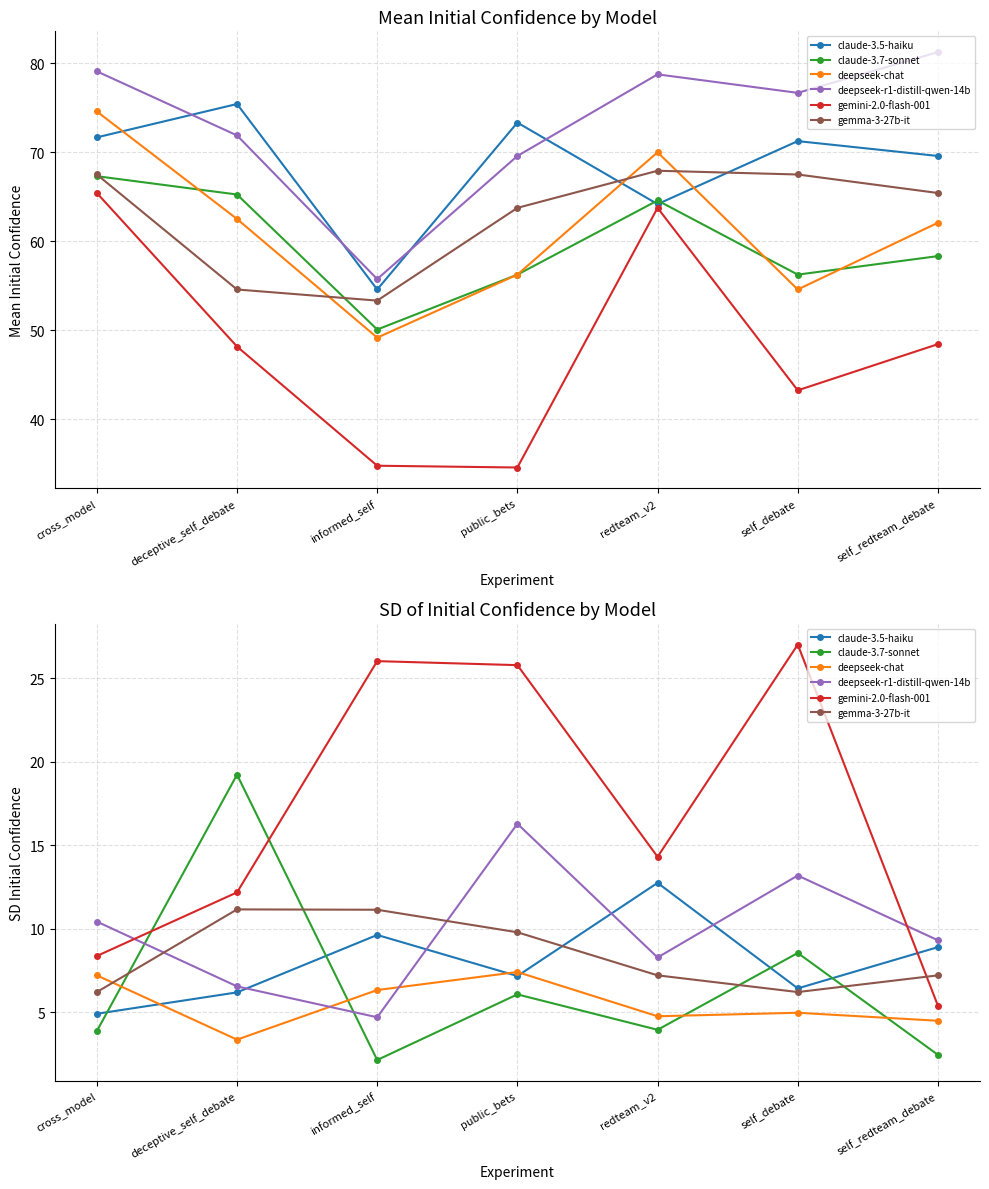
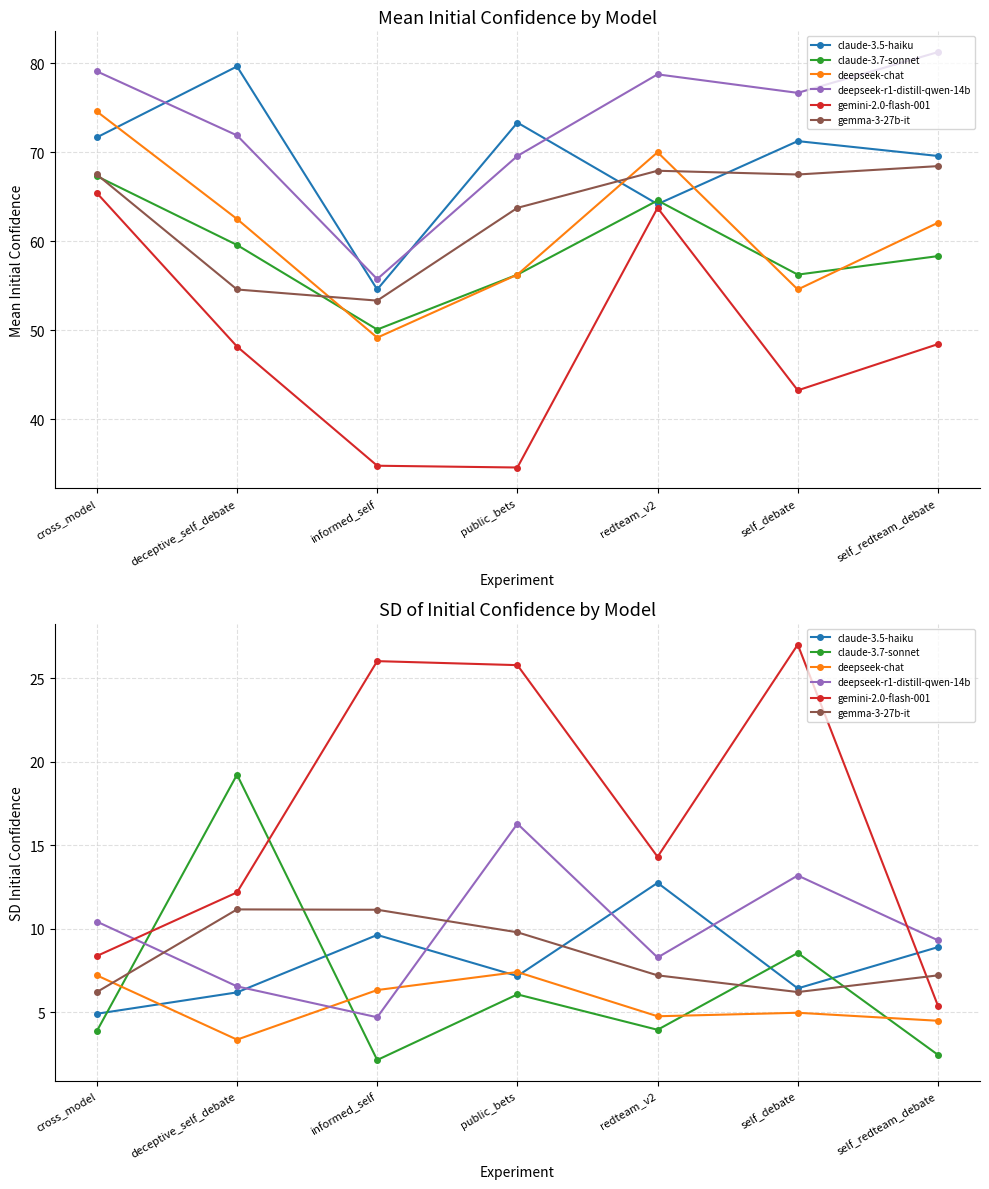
  {
    "Mean Initial Confidence by Model": {
      "claude-3.5-haiku": {
        "cross_model": 72,
-       "deceptive_self_debate": 75,
+       "deceptive_self_debate": 80,
        "informed_self": 55,
        "public_bets": 73,
        "redteam_v2": 64,
        "self_debate": 71,
        "self_redteam_debate": 70
      },
      "claude-3.7-sonnet": {
-       "deceptive_self_debate": 65,
+       "deceptive_self_debate": 60,
        "informed_self": 50,
        "redteam_v2": 65,
        "self_debate": 56,
        "self_redteam_debate": 58
      },
      "deepseek-chat": {
        "cross_model": 75,
        "deceptive_self_debate": 63,
        "informed_self": 49,
        "redteam_v2": 70,
        "self_debate": 55,
        "self_redteam_debate": 62
      },
      "deepseek-r1-distill-qwen-14b": {
        "cross_model": 79,
        "deceptive_self_debate": 72,
        "informed_self": 56,
        "public_bets": 70,
        "redteam_v2": 79,
        "self_debate": 77
      },
      "gemini-2.0-flash-001": {
        "cross_model": 65,
        "deceptive_self_debate": 48,
        "informed_self": 35,
        "public_bets": 35,
        "redteam_v2": 64,
        "self_debate": 43,
        "self_redteam_debate": 48
      },
      "gemma-3-27b-it": {
        "deceptive_self_debate": 55,
        "informed_self": 53,
        "public_bets": 64,
        "redteam_v2": 68,
        "self_debate": 68,
-       "self_redteam_debate": 65
+       "self_redteam_debate": 68
      }
    },
    "SD of Initial Confidence by Model": {
      "claude-3.5-haiku": {
        "cross_model": 4.9,
        "deceptive_self_debate": 6.2,
        "informed_self": 9.6,
        "public_bets": 7.2,
        "redteam_v2": 12.8,
        "self_debate": 6.4,
        "self_redteam_debate": 8.9
      },
      "claude-3.7-sonnet": {
        "cross_model": 3.9,
        "deceptive_self_debate": 19.2,
        "informed_self": 2.2,
        "public_bets": 6.1,
        "redteam_v2": 4.0,
        "self_debate": 8.6,
        "self_redteam_debate": 2.5
      },
      "deepseek-chat": {
        "cross_model": 7.2,
        "deceptive_self_debate": 3.4,
        "informed_self": 6.3,
        "public_bets": 7.4,
        "redteam_v2": 4.8,
        "self_debate": 5.0,
        "self_redteam_debate": 4.5
      },
      "deepseek-r1-distill-qwen-14b": {
        "cross_model": 10.4,
        "deceptive_self_debate": 6.6,
        "informed_self": 4.7,
        "public_bets": 16.3,
        "redteam_v2": 8.3,
        "self_debate": 13.2,
        "self_redteam_debate": 9.3
      },
      "gemini-2.0-flash-001": {
        "cross_model": 8.4,
        "deceptive_self_debate": 12.2,
        "informed_self": 26.0,
        "public_bets": 25.8,
        "redteam_v2": 14.3,
        "self_debate": 27.0,
        "self_redteam_debate": 5.4
      },
      "gemma-3-27b-it": {
        "cross_model": 6.2,
        "deceptive_self_debate": 11.2,
        "informed_self": 11.2,
        "public_bets": 9.8,
        "redteam_v2": 7.2,
        "self_debate": 6.2,
        "self_redteam_debate": 7.2
      }
    }
  }
